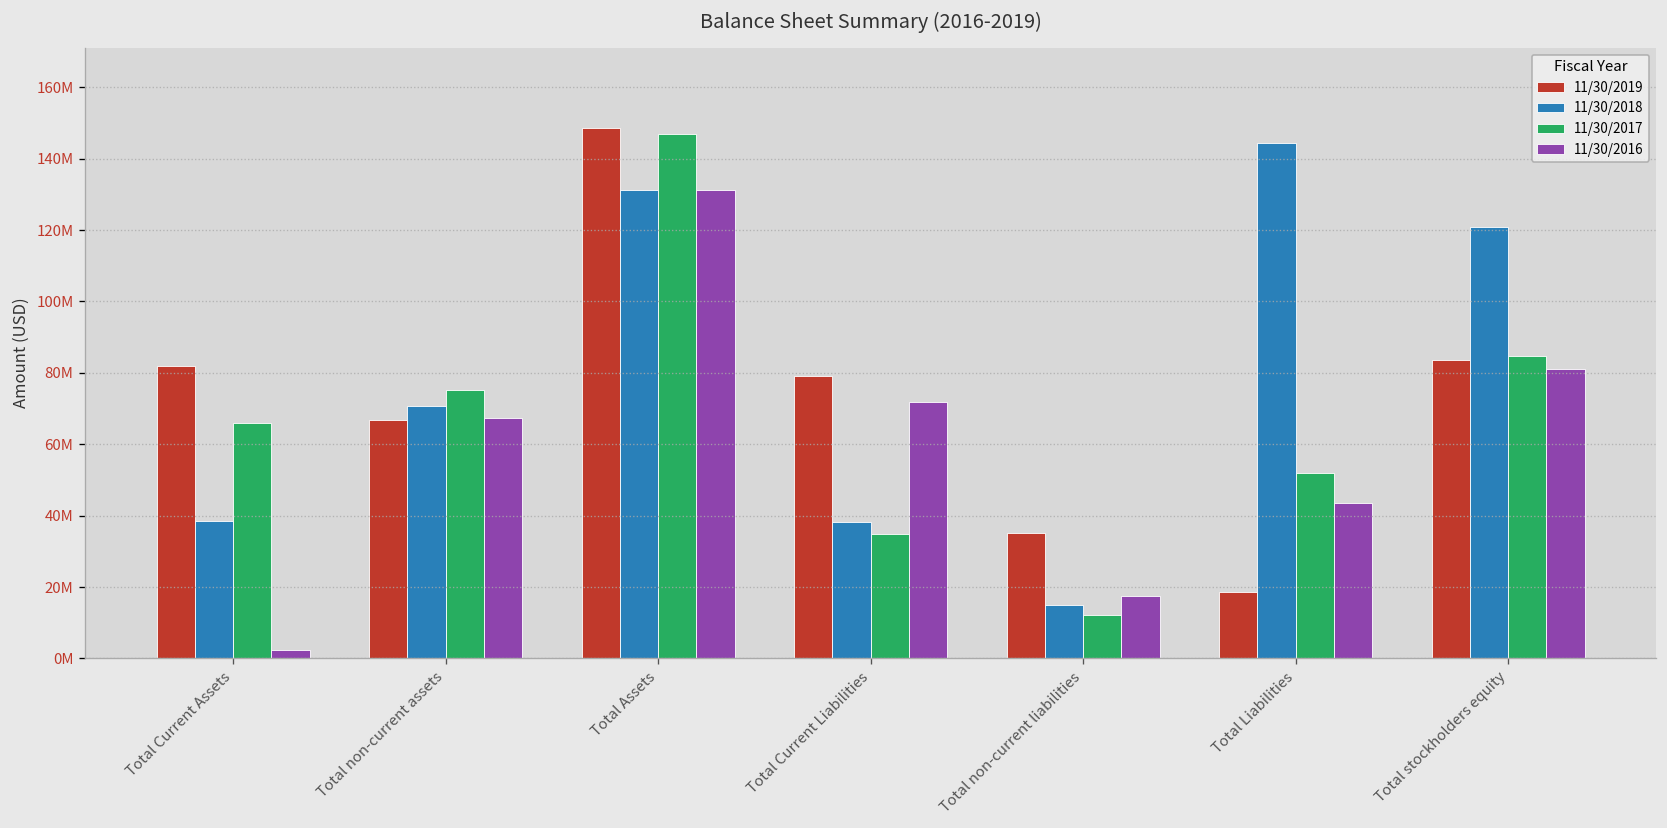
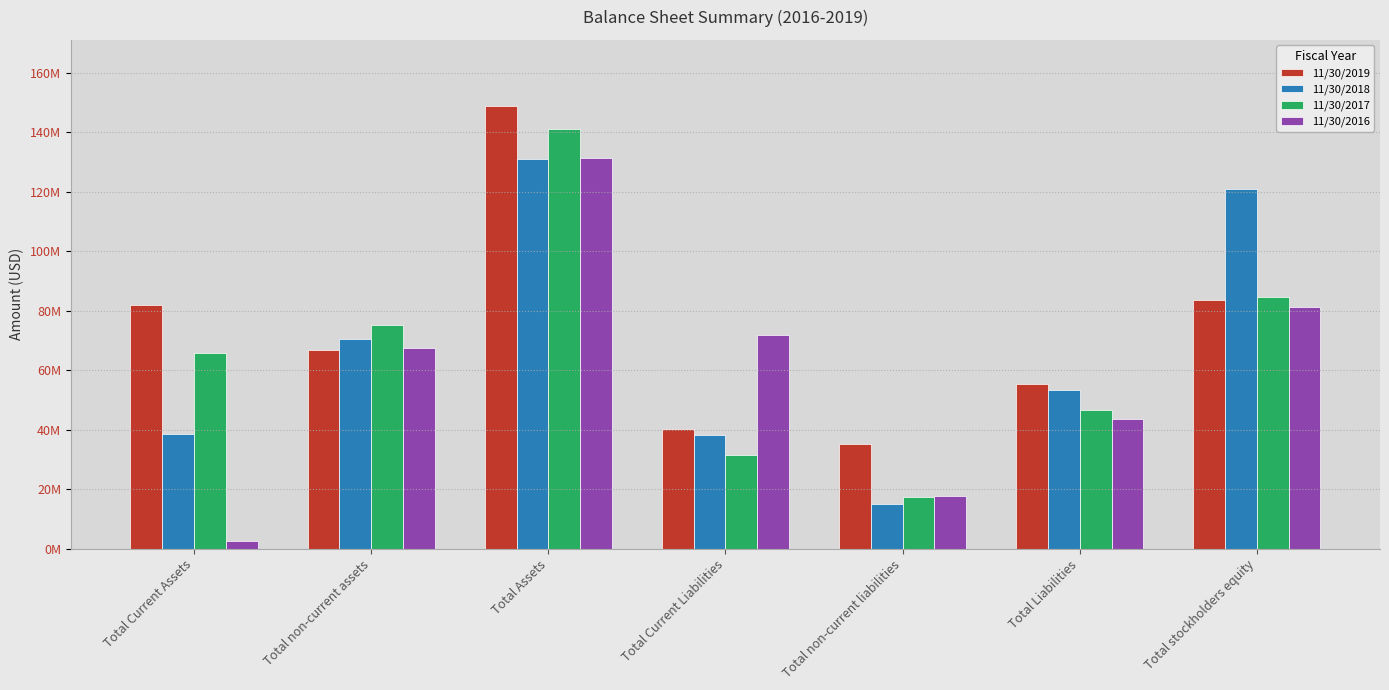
  {
    "11/30/2019": {
      "Total Current Assets": 82000000,
      "Total non-current assets": 67000000,
      "Total Assets": 149000000,
-     "Total Current Liabilities": 79000000,
+     "Total Current Liabilities": 40000000,
      "Total non-current liabilities": 35000000,
-     "Total Liabilities": 19000000,
+     "Total Liabilities": 55000000,
      "Total stockholders equity": 84000000
    },
    "11/30/2018": {
      "Total Current Assets": 39000000,
      "Total non-current assets": 71000000,
      "Total Assets": 131000000,
      "Total Current Liabilities": 38000000,
      "Total non-current liabilities": 15000000,
-     "Total Liabilities": 144000000,
+     "Total Liabilities": 53000000,
      "Total stockholders equity": 121000000
    },
    "11/30/2017": {
      "Total Current Assets": 66000000,
      "Total non-current assets": 75000000,
-     "Total Assets": 147000000,
-     "Total Current Liabilities": 35000000,
-     "Total non-current liabilities": 12000000,
-     "Total Liabilities": 52000000,
+     "Total Assets": 141000000,
+     "Total Current Liabilities": 32000000,
+     "Total non-current liabilities": 17000000,
+     "Total Liabilities": 47000000,
      "Total stockholders equity": 85000000
    },
    "11/30/2016": {
      "Total Current Assets": 2000000,
      "Total non-current assets": 67000000,
      "Total Assets": 131000000,
      "Total Current Liabilities": 72000000,
      "Total non-current liabilities": 18000000,
      "Total Liabilities": 44000000,
      "Total stockholders equity": 81000000
    }
  }
